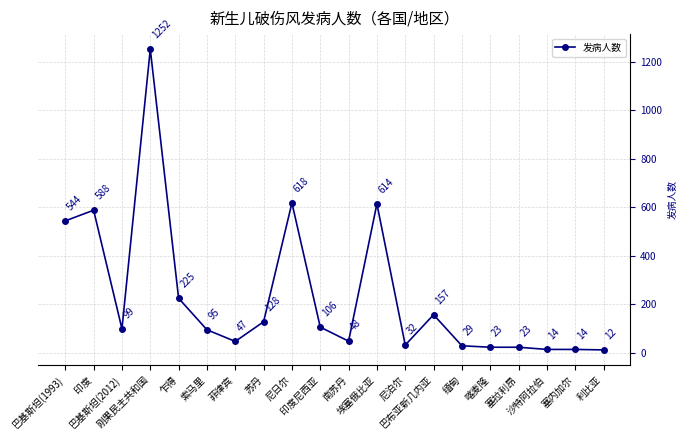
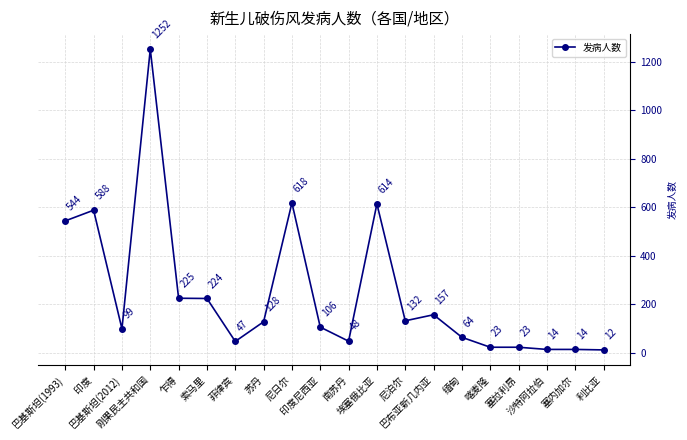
  {
    "巴基斯坦(1993)": 544,
    "印度": 588,
    "巴基斯坦(2012)": 99,
    "刚果民主共和国": 1252,
    "乍得": 225,
-   "索马里": 95,
+   "索马里": 224,
    "菲律宾": 47,
    "苏丹": 128,
    "尼日尔": 618,
    "印度尼西亚": 106,
    "南苏丹": 48,
    "埃塞俄比亚": 614,
-   "尼泊尔": 32,
+   "尼泊尔": 132,
    "巴布亚新几内亚": 157,
-   "缅甸": 29,
+   "缅甸": 64,
    "喀麦隆": 23,
    "塞拉利昂": 23,
    "沙特阿拉伯": 14,
    "塞内加尔": 14,
    "利比亚": 12
  }
